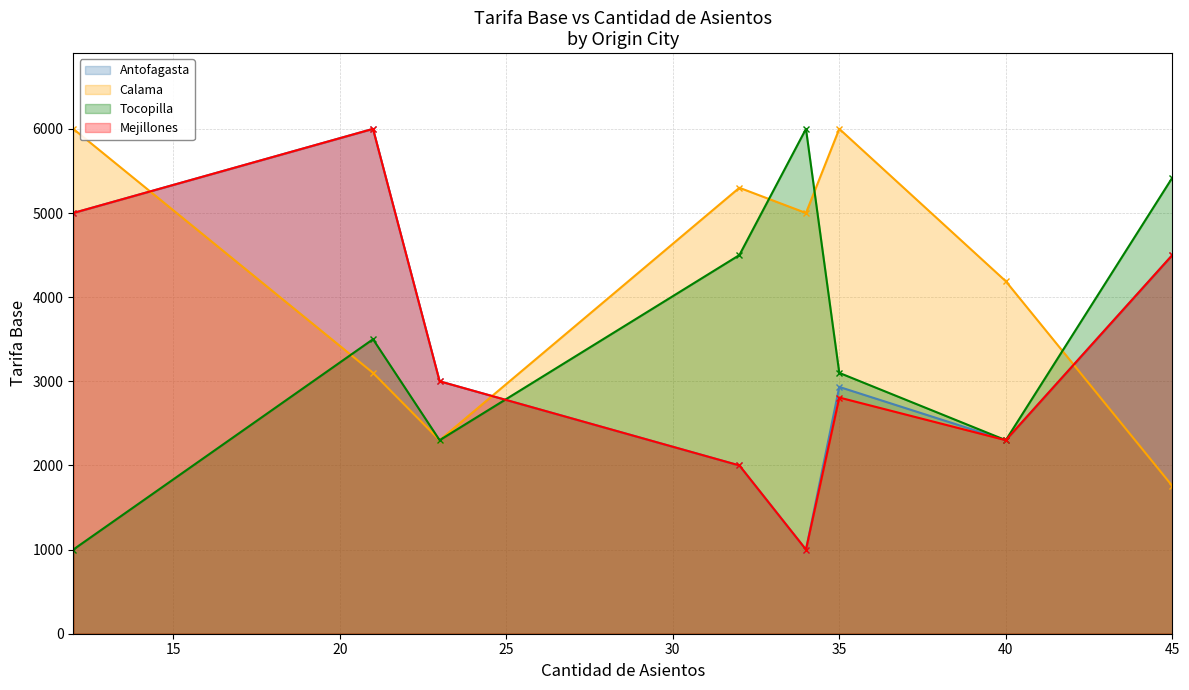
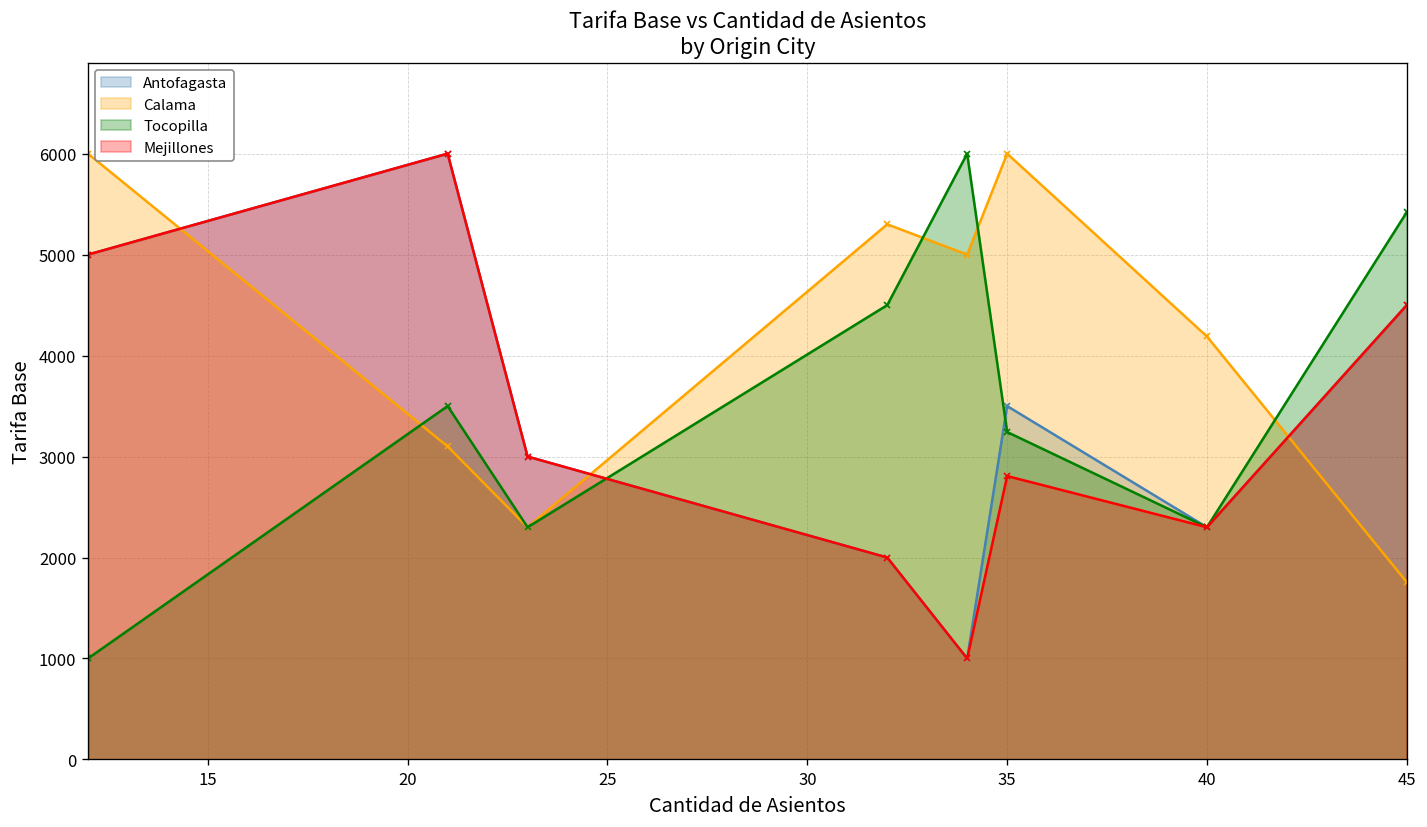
  {
    "Antofagasta": {
-     "35": 2900
+     "35": 3500
    },
    "Calama": {
      "35": 6000,
      "40": 4200,
      "45": 1800
    },
    "Tocopilla": {
-     "35": 3100,
+     "35": 3200,
      "45": 5400
    },
    "Mejillones": {
      "35": 2800
    }
  }
